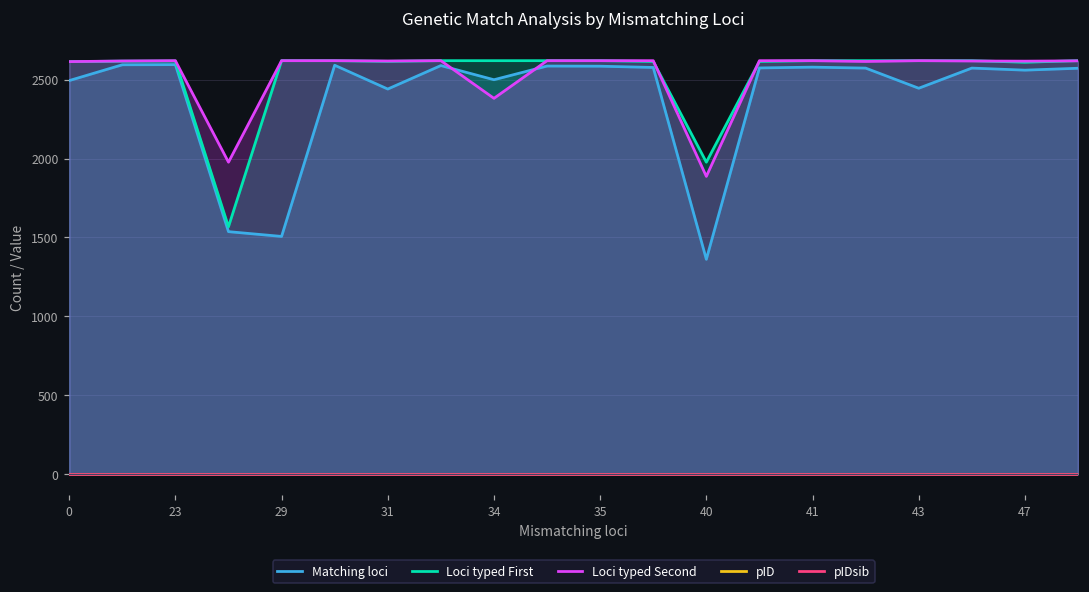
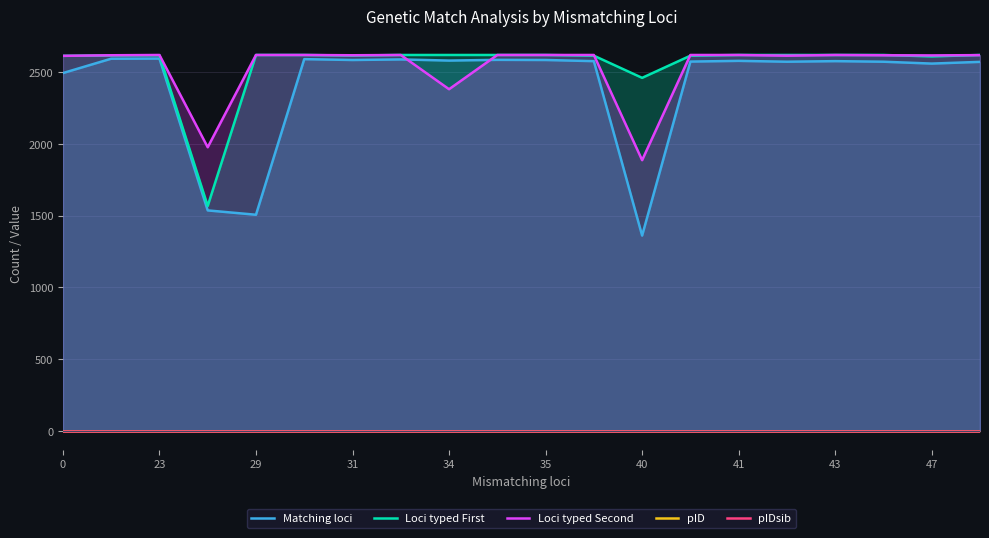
  {
    "Matching loci": {
      "0": 2490,
      "23": 2600,
      "29": 1510,
-     "31": 2440,
-     "34": 2500,
+     "31": 2590,
+     "34": 2580,
      "35": 2590,
      "40": 1360,
      "41": 2580,
-     "43": 2450,
+     "43": 2580,
      "47": 2560
    },
    "Loci typed First": {
      "34": 2620,
-     "40": 1980
+     "40": 2460
    },
    "Loci typed Second": {
      "34": 2380,
      "40": 1890
    },
    "pIDsib": {
      "0": 0,
      "23": 0,
      "29": 0,
      "31": 0,
      "34": 0,
      "35": 0,
      "40": 0,
      "41": 0,
      "43": 0,
      "47": 0
    }
  }
